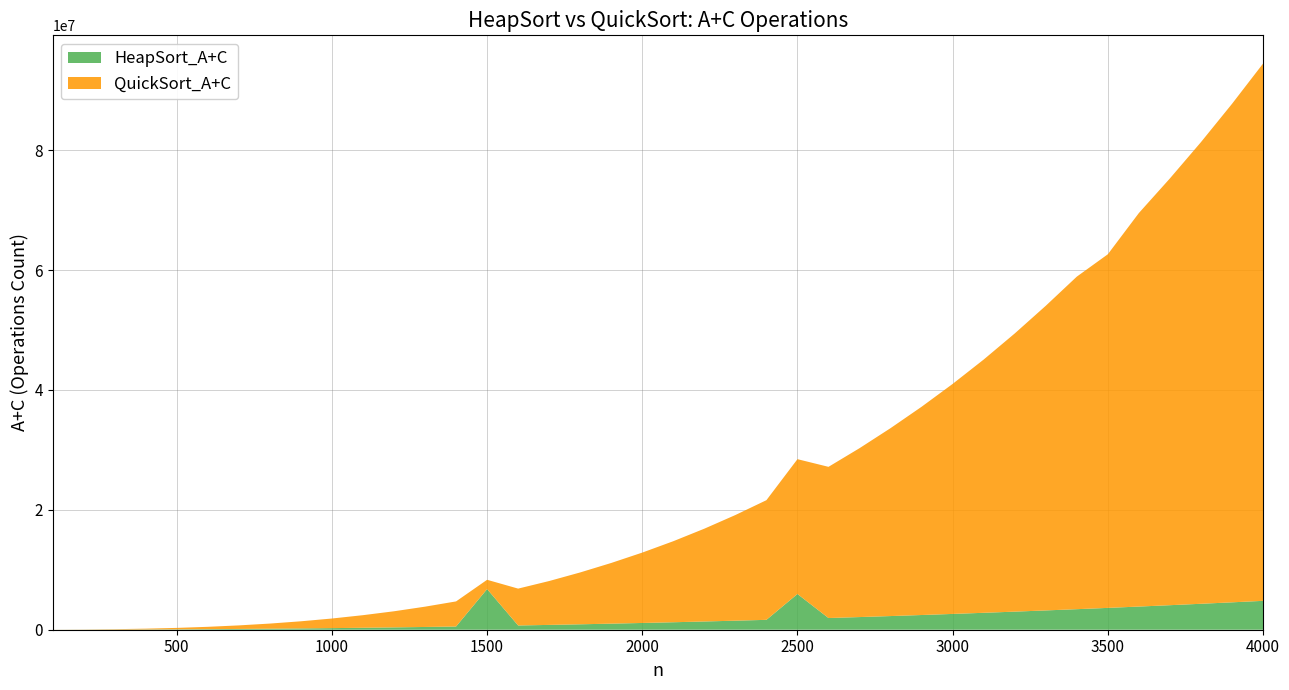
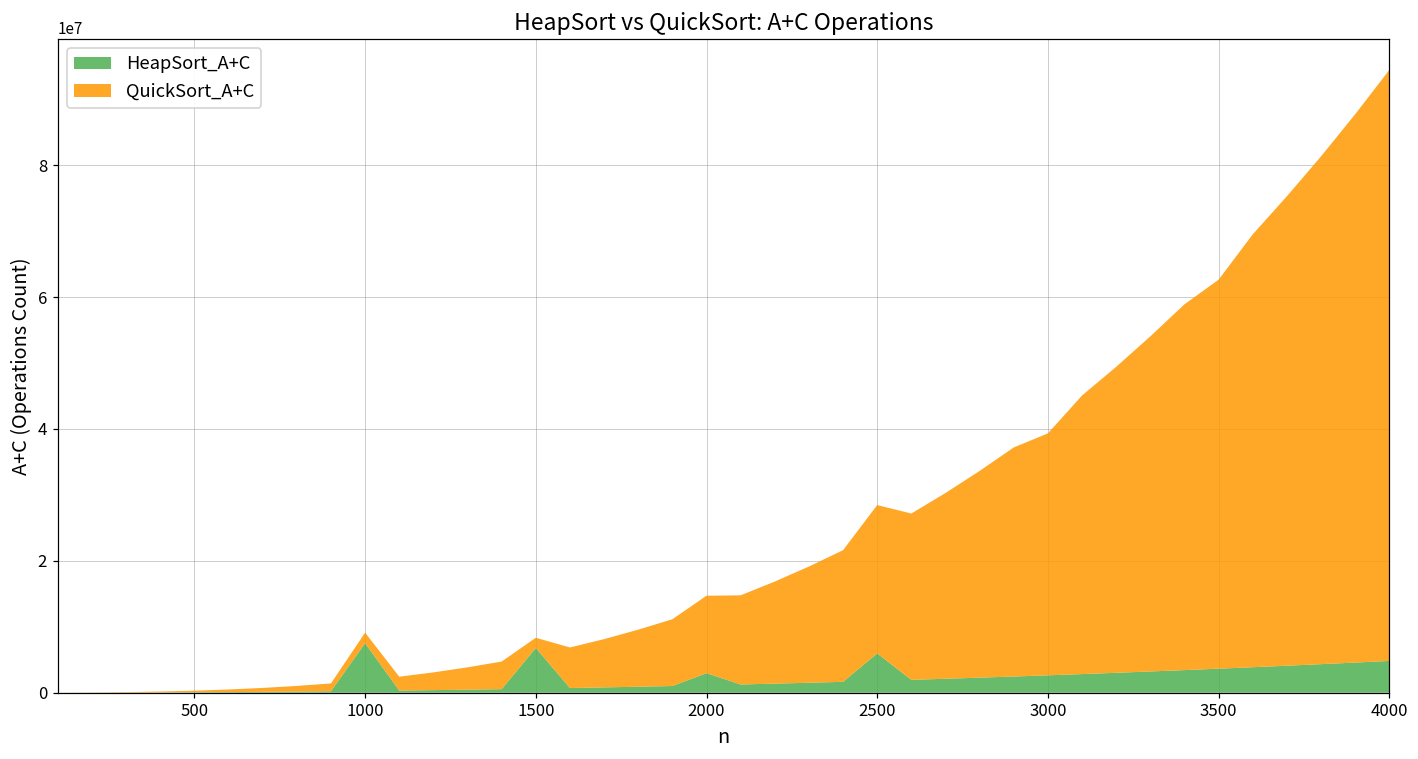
  {
    "HeapSort_A+C": {
-     "1000": 0,
+     "1000": 8000000,
      "1500": 7000000,
-     "2000": 1000000,
+     "2000": 3000000,
      "2500": 6000000,
      "3000": 3000000,
      "3500": 4000000,
      "4000": 5000000
    },
    "QuickSort_A+C": {
      "1000": 2000000,
      "1500": 2000000,
      "2000": 12000000,
      "2500": 22000000,
-     "3000": 38000000,
+     "3000": 37000000,
      "3500": 59000000,
      "4000": 90000000
    }
  }
